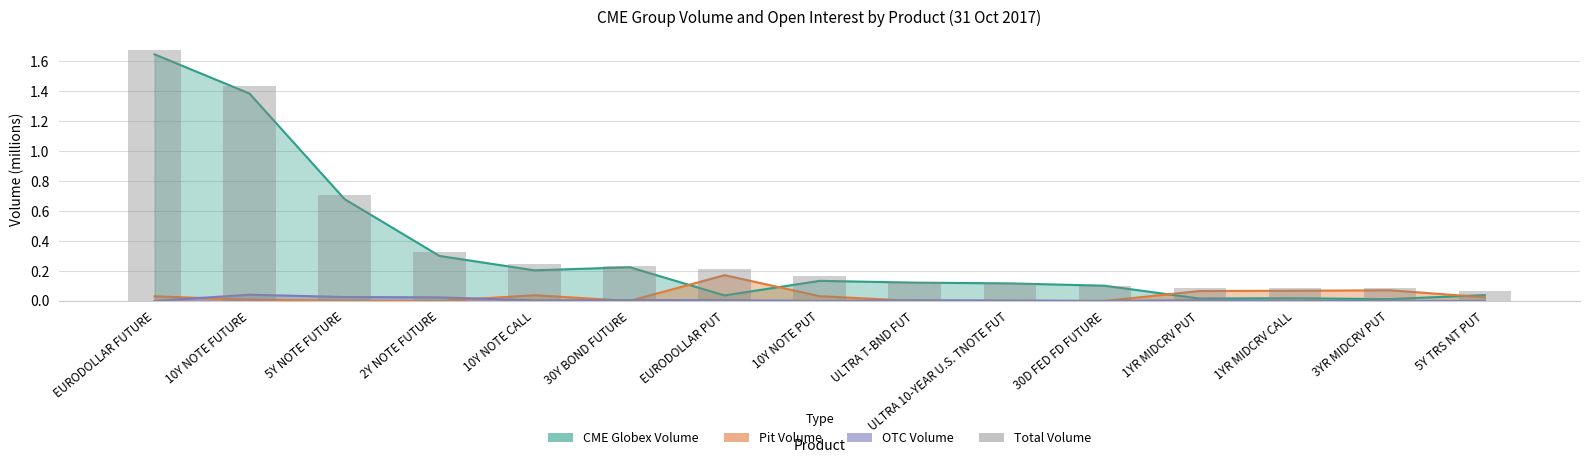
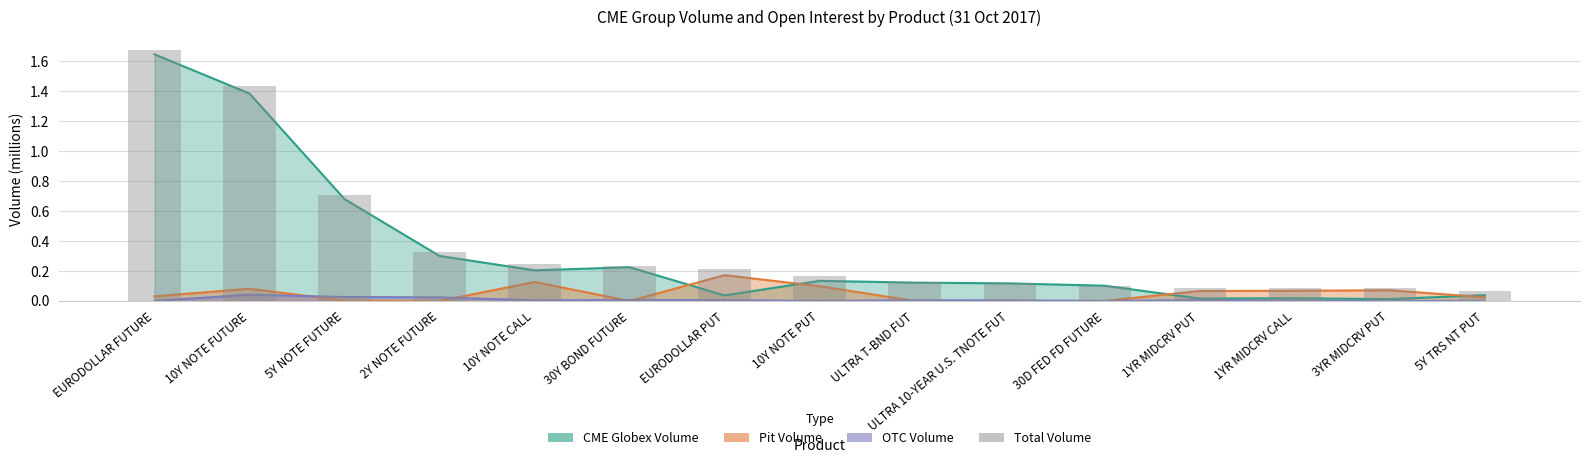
  {
    "Pit Volume": {
      "EURODOLLAR FUTURE": 0.03,
-     "10Y NOTE FUTURE": 0.01,
+     "10Y NOTE FUTURE": 0.08,
      "5Y NOTE FUTURE": 0.00,
      "2Y NOTE FUTURE": 0.00,
-     "10Y NOTE CALL": 0.04,
+     "10Y NOTE CALL": 0.13,
      "EURODOLLAR PUT": 0.17,
-     "10Y NOTE PUT": 0.03,
+     "10Y NOTE PUT": 0.10,
      "1YR MIDCRV PUT": 0.07,
      "1YR MIDCRV CALL": 0.07,
      "3YR MIDCRV PUT": 0.07
    }
  }
